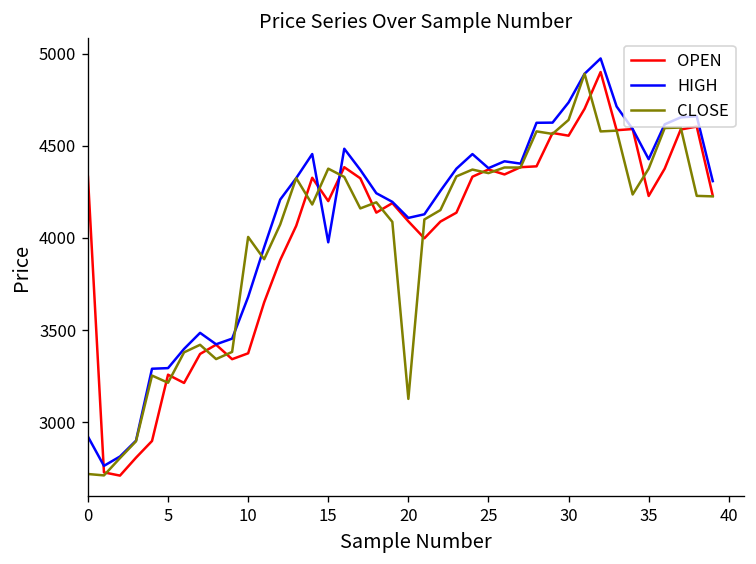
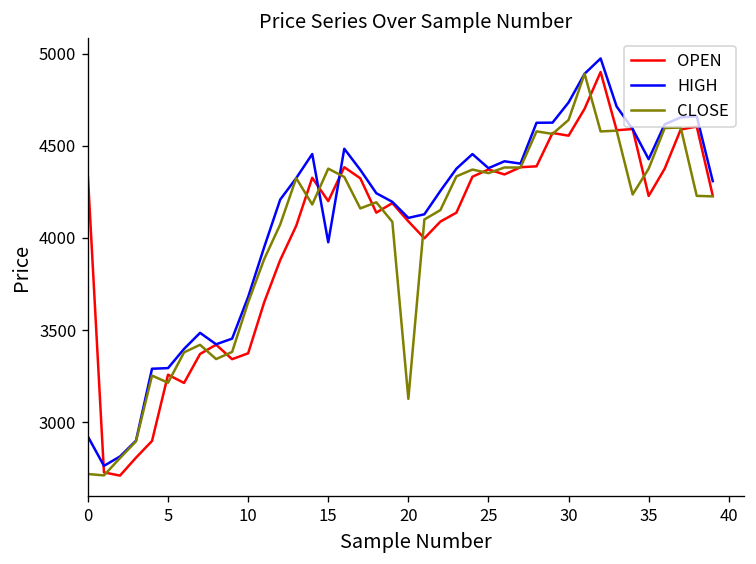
  {
    "OPEN": {
      "0": 4330,
      "5": 3260,
      "10": 3370,
      "15": 4200,
      "20": 4090,
      "30": 4560,
      "35": 4230
    },
    "HIGH": {
      "0": 2920,
      "5": 3290,
      "10": 3680,
      "15": 3980,
      "20": 4110,
      "30": 4740,
      "35": 4430
    },
    "CLOSE": {
      "0": 2720,
      "5": 3210,
-     "10": 4010,
+     "10": 3650,
      "15": 4380,
      "20": 3130,
      "25": 4350,
      "30": 4640,
      "35": 4380
    }
  }
